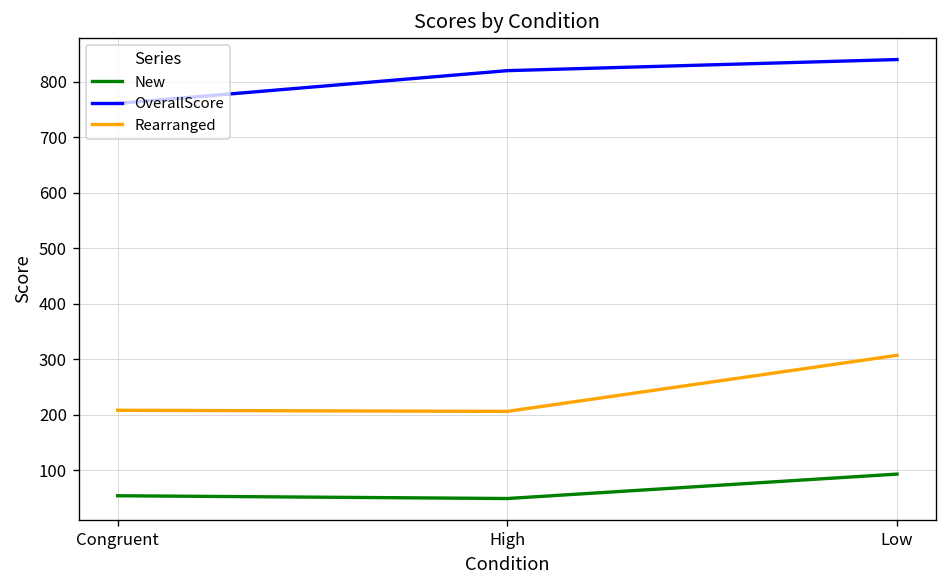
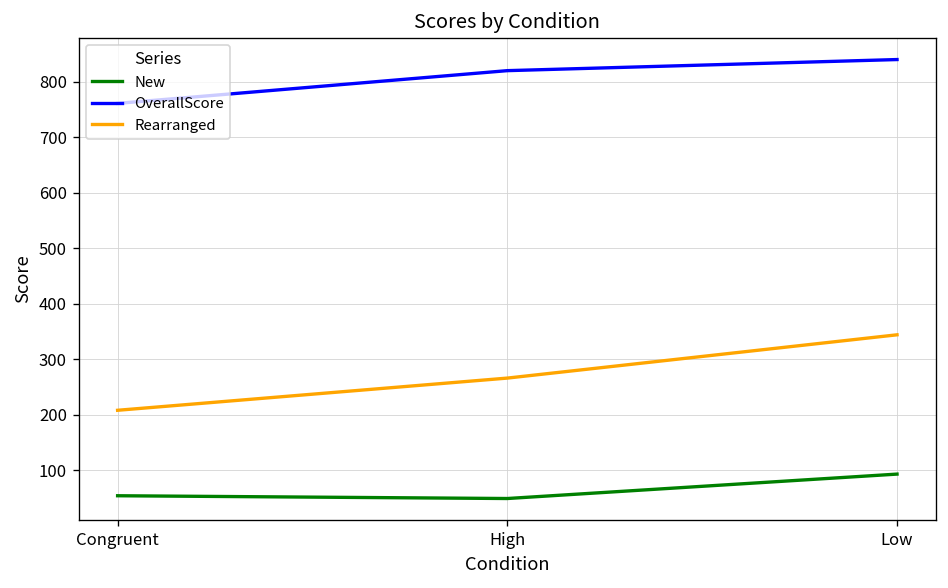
  {
    "New": {
      "Congruent": 50,
      "High": 50,
      "Low": 90
    },
    "OverallScore": {
      "High": 820,
      "Low": 840
    },
    "Rearranged": {
      "Congruent": 210,
-     "High": 210,
-     "Low": 310
+     "High": 270,
+     "Low": 340
    }
  }
